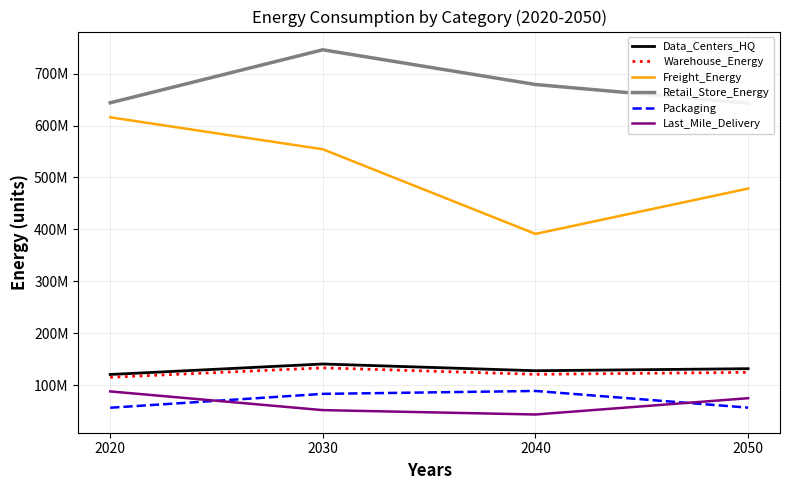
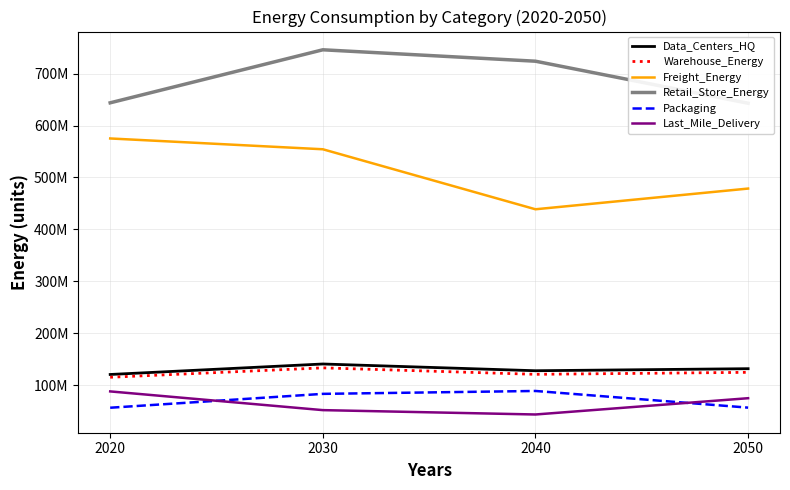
  {
    "Data_Centers_HQ": {
      "2020": 120000000,
      "2030": 140000000,
      "2040": 130000000,
      "2050": 130000000
    },
    "Warehouse_Energy": {
      "2020": 120000000,
      "2030": 130000000,
      "2040": 120000000,
      "2050": 120000000
    },
    "Freight_Energy": {
-     "2020": 620000000,
+     "2020": 580000000,
      "2030": 550000000,
-     "2040": 390000000,
+     "2040": 440000000,
      "2050": 480000000
    },
    "Retail_Store_Energy": {
      "2020": 640000000,
      "2030": 750000000,
-     "2040": 680000000
+     "2040": 720000000
    },
    "Packaging": {
      "2020": 60000000,
      "2030": 80000000,
      "2040": 90000000,
      "2050": 60000000
    },
    "Last_Mile_Delivery": {
      "2020": 90000000,
      "2030": 50000000,
      "2040": 40000000,
      "2050": 70000000
    }
  }
